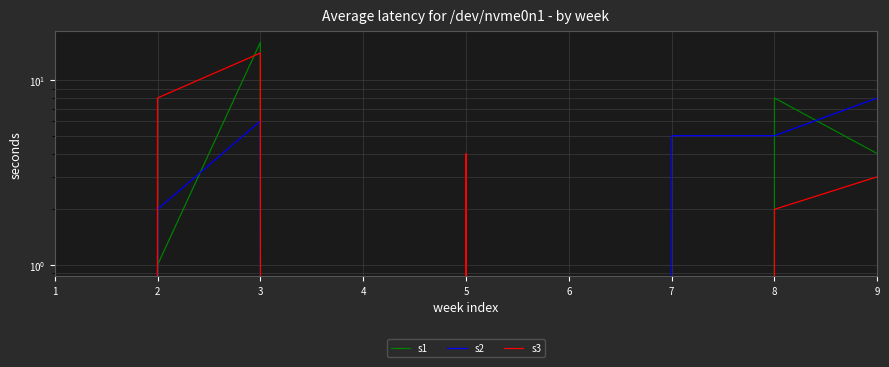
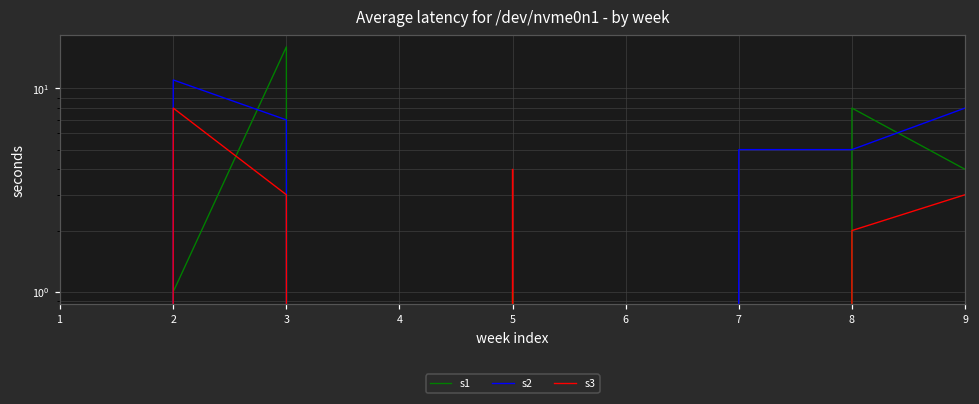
  {
    "s1": {
      "2": 1,
      "3": 16,
      "5": 1,
      "8": 8,
      "9": 4
    },
    "s2": {
-     "2": 2,
-     "3": 6,
+     "2": 11,
+     "3": 7,
      "7": 5,
      "8": 5,
      "9": 8
    },
    "s3": {
      "2": 8,
-     "3": 14,
+     "3": 3,
      "5": 4,
      "8": 2,
      "9": 3
    }
  }
